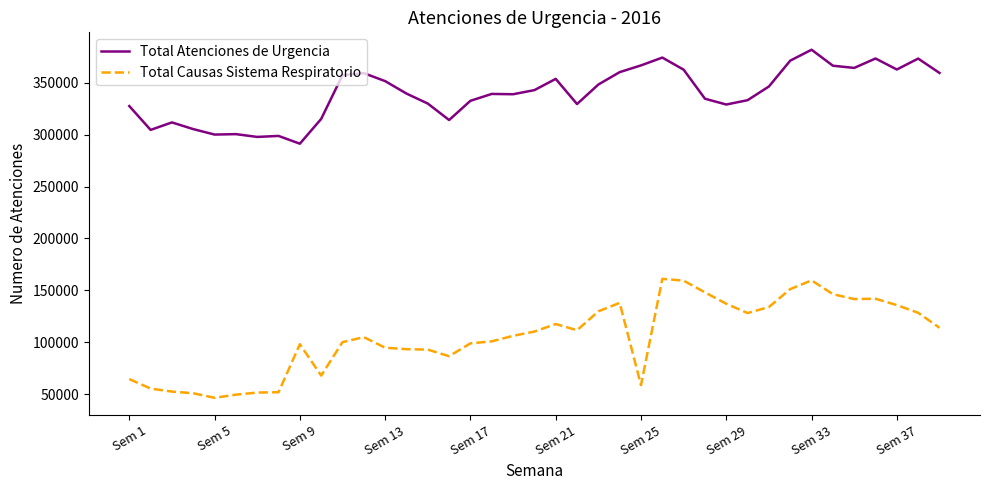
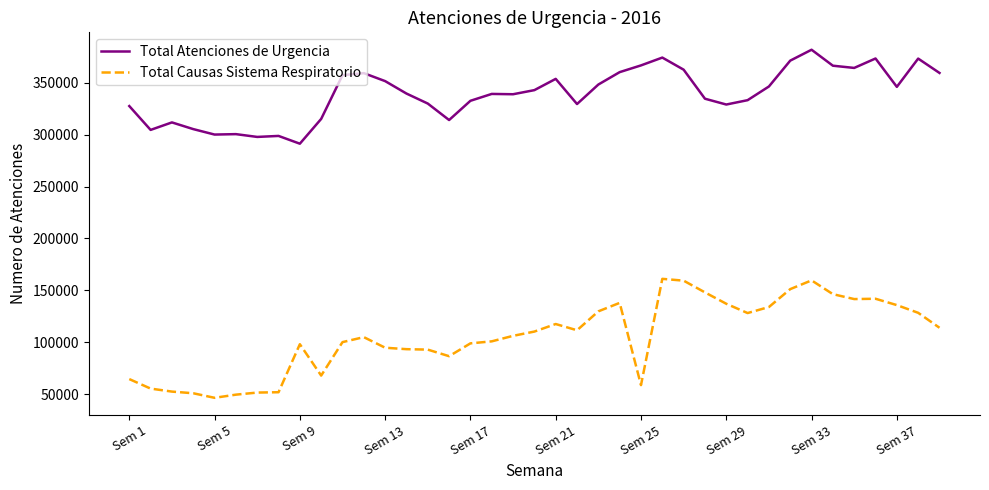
  {
    "Total Atenciones de Urgencia": {
      "Sem 1": 327000,
      "Sem 5": 300000,
      "Sem 9": 291000,
      "Sem 13": 351000,
      "Sem 17": 333000,
      "Sem 21": 354000,
      "Sem 25": 367000,
      "Sem 29": 329000,
      "Sem 33": 382000,
-     "Sem 37": 363000
+     "Sem 37": 346000
    },
    "Total Causas Sistema Respiratorio": {
      "Sem 1": 65000,
      "Sem 5": 47000,
      "Sem 9": 98000,
      "Sem 13": 95000,
      "Sem 17": 99000,
      "Sem 21": 118000,
      "Sem 25": 59000,
      "Sem 29": 137000,
      "Sem 33": 160000,
      "Sem 37": 136000
    }
  }
